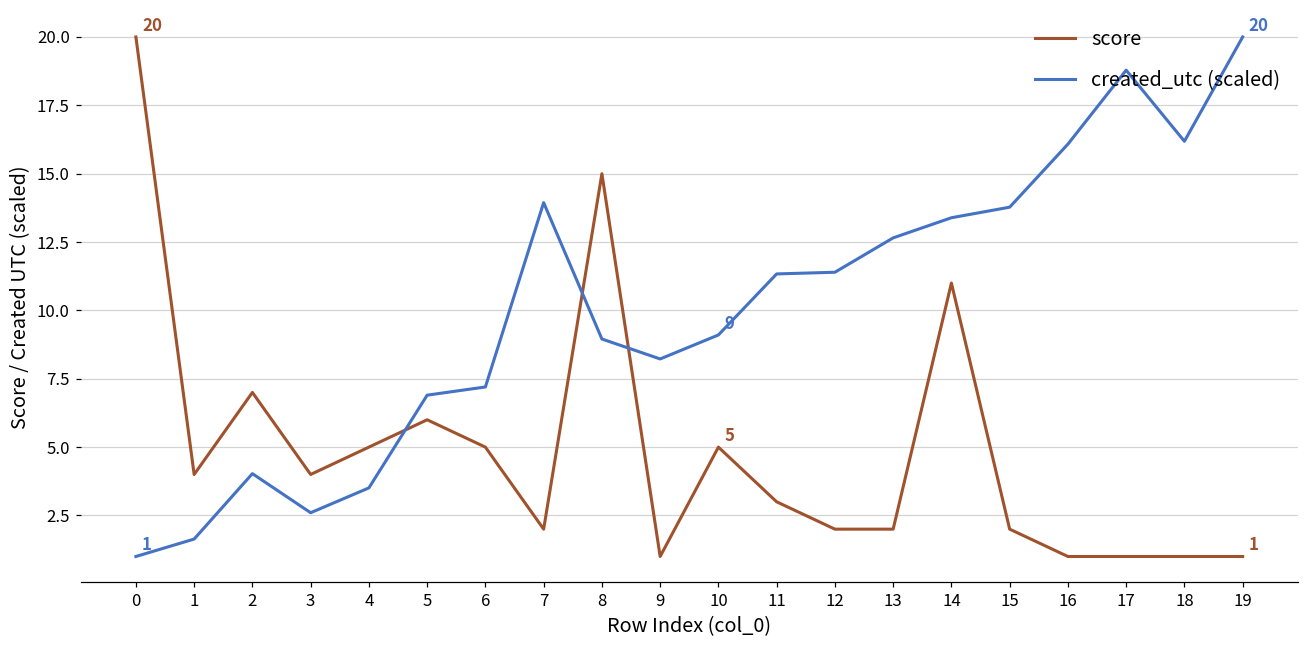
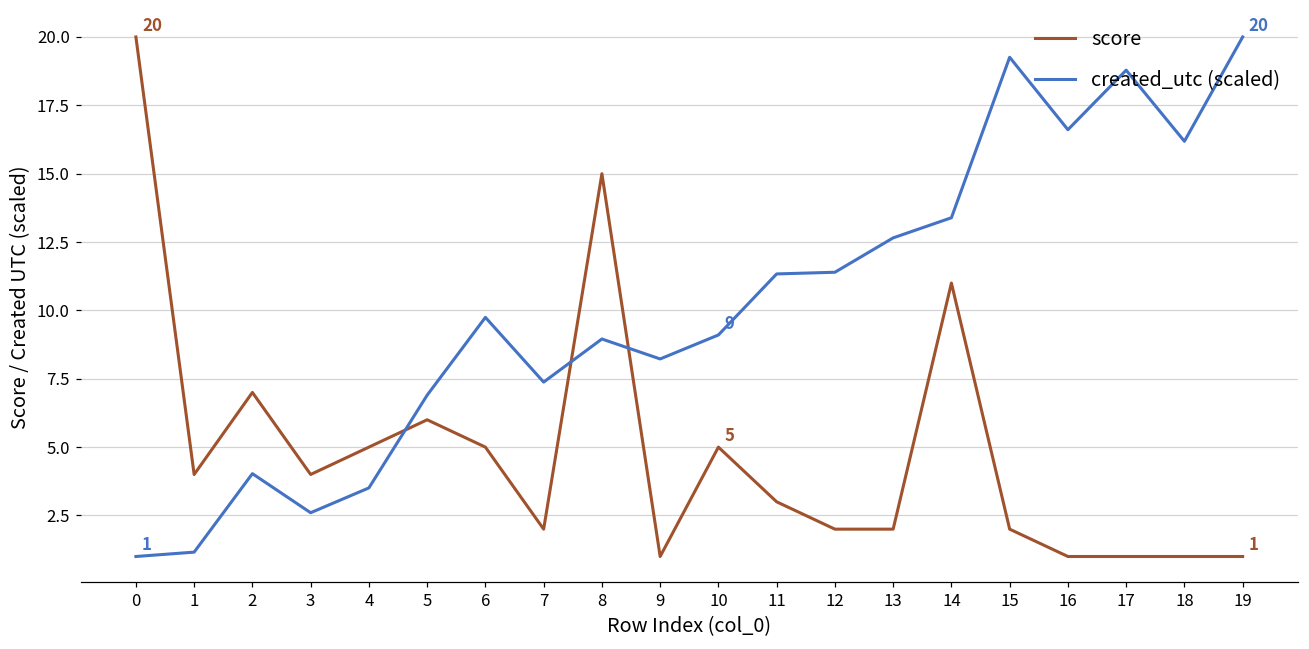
  {
    "score": {
      "0": 20,
      "10": 5,
      "19": 1
    },
    "created_utc (scaled)": {
-     "1": 1.6,
+     "1": 1.2,
      "2": 4.0,
      "3": 2.6,
      "4": 3.5,
      "5": 6.9,
-     "6": 7.2,
-     "7": 13.9,
+     "6": 9.7,
+     "7": 7.4,
      "8": 9.0,
      "9": 8.2,
      "11": 11.3,
      "12": 11.4,
      "13": 12.7,
      "14": 13.4,
-     "15": 13.8,
-     "16": 16.1,
+     "15": 19.3,
+     "16": 16.6,
      "17": 18.8,
      "18": 16.2
    }
  }
